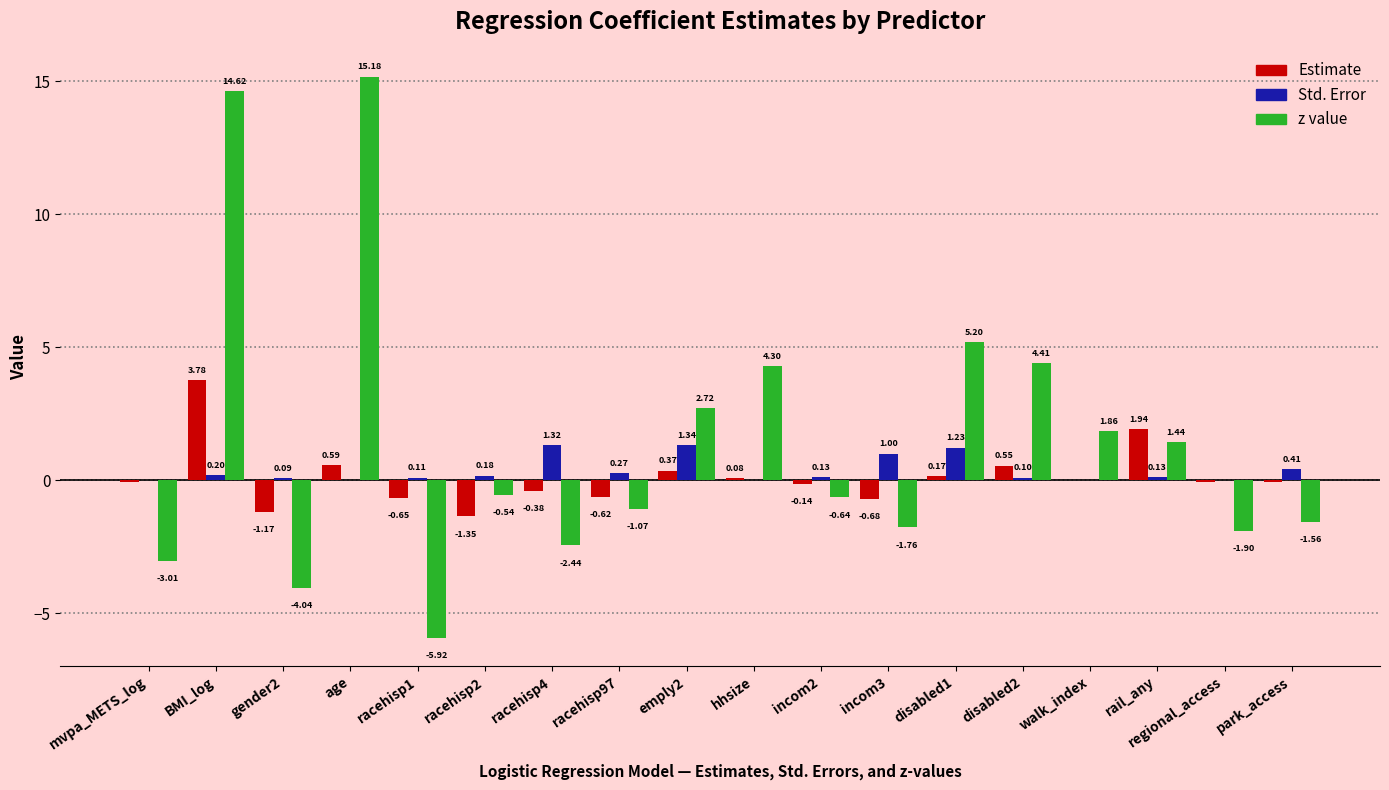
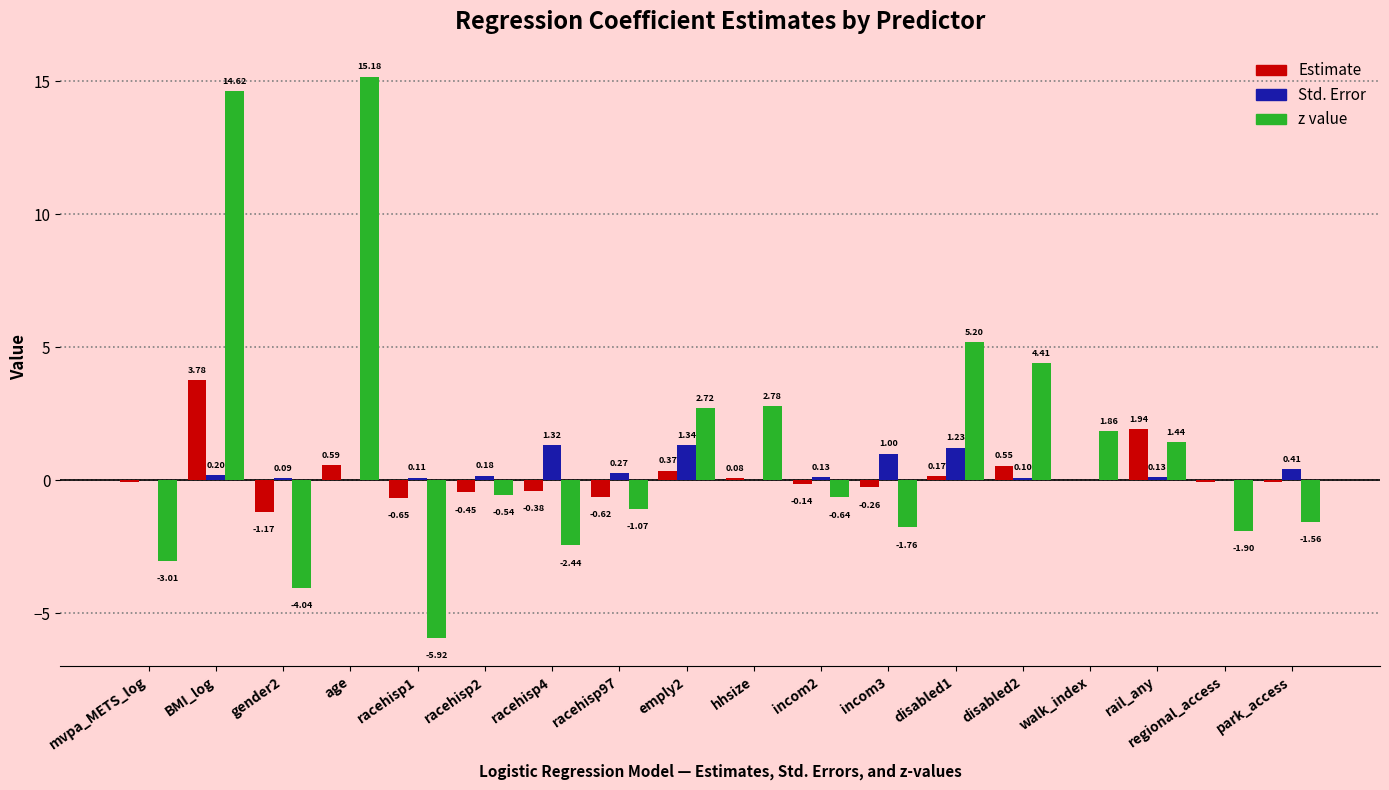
  {
    "Estimate": {
      "BMI_log": 3.78,
      "gender2": -1.17,
      "age": 0.59,
      "racehisp1": -0.65,
-     "racehisp2": -1.35,
+     "racehisp2": -0.45,
      "racehisp4": -0.38,
      "racehisp97": -0.62,
      "emply2": 0.37,
      "hhsize": 0.08,
      "incom2": -0.14,
-     "incom3": -0.68,
+     "incom3": -0.26,
      "disabled1": 0.17,
      "disabled2": 0.55,
      "rail_any": 1.94
    },
    "Std. Error": {
      "BMI_log": 0.20,
      "gender2": 0.09,
      "racehisp1": 0.11,
      "racehisp2": 0.18,
      "racehisp4": 1.32,
      "racehisp97": 0.27,
      "emply2": 1.34,
      "incom2": 0.13,
      "incom3": 1.00,
      "disabled1": 1.23,
      "disabled2": 0.10,
      "rail_any": 0.13,
      "park_access": 0.41
    },
    "z value": {
      "mvpa_METS_log": -3.01,
      "BMI_log": 14.62,
      "gender2": -4.04,
      "age": 15.18,
      "racehisp1": -5.92,
      "racehisp2": -0.54,
      "racehisp4": -2.44,
      "racehisp97": -1.07,
      "emply2": 2.72,
-     "hhsize": 4.30,
+     "hhsize": 2.78,
      "incom2": -0.64,
      "incom3": -1.76,
      "disabled1": 5.20,
      "disabled2": 4.41,
      "walk_index": 1.86,
      "rail_any": 1.44,
      "regional_access": -1.90,
      "park_access": -1.56
    }
  }
